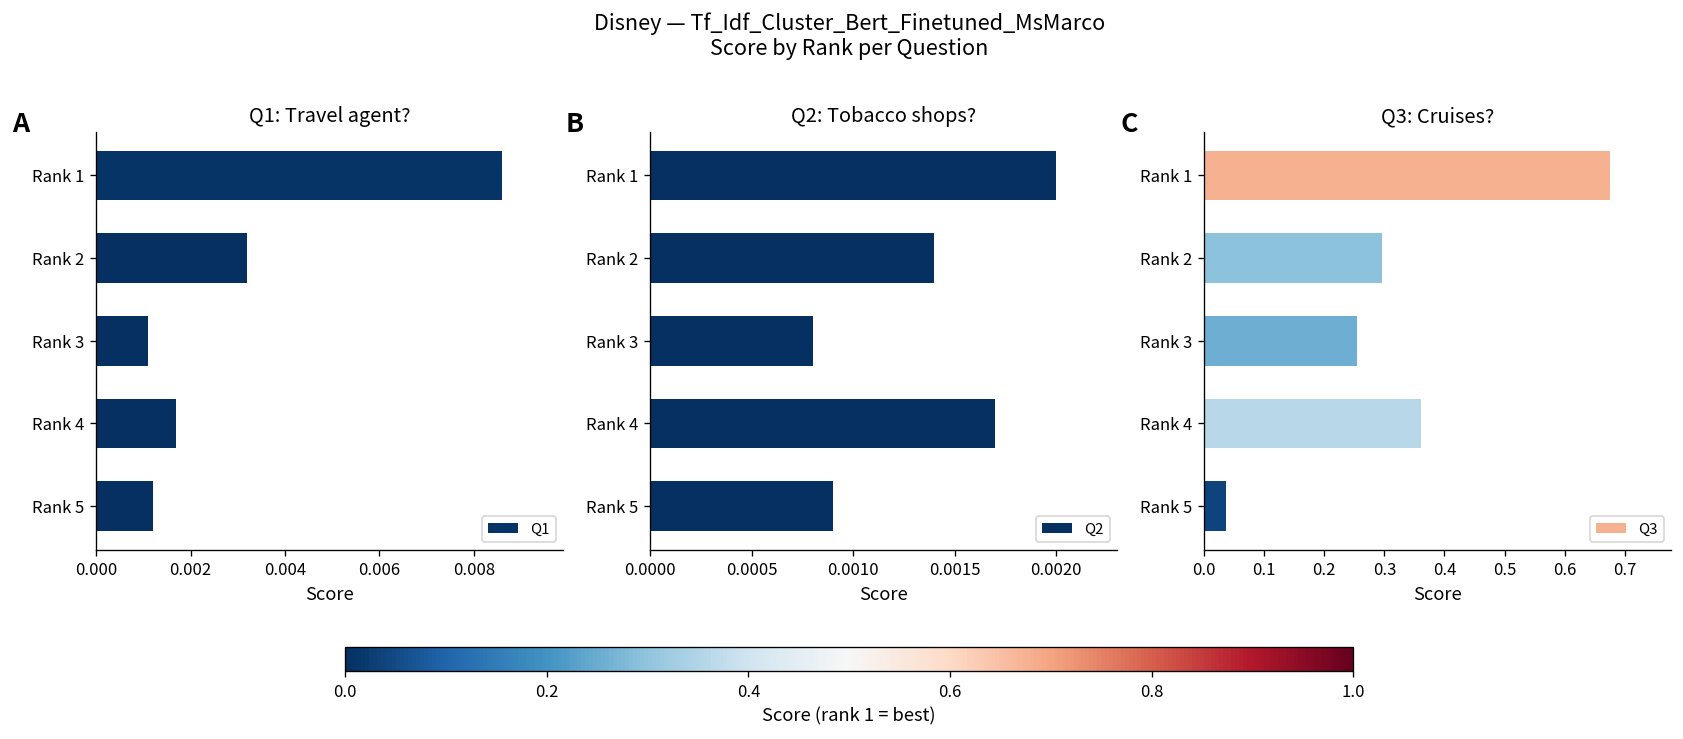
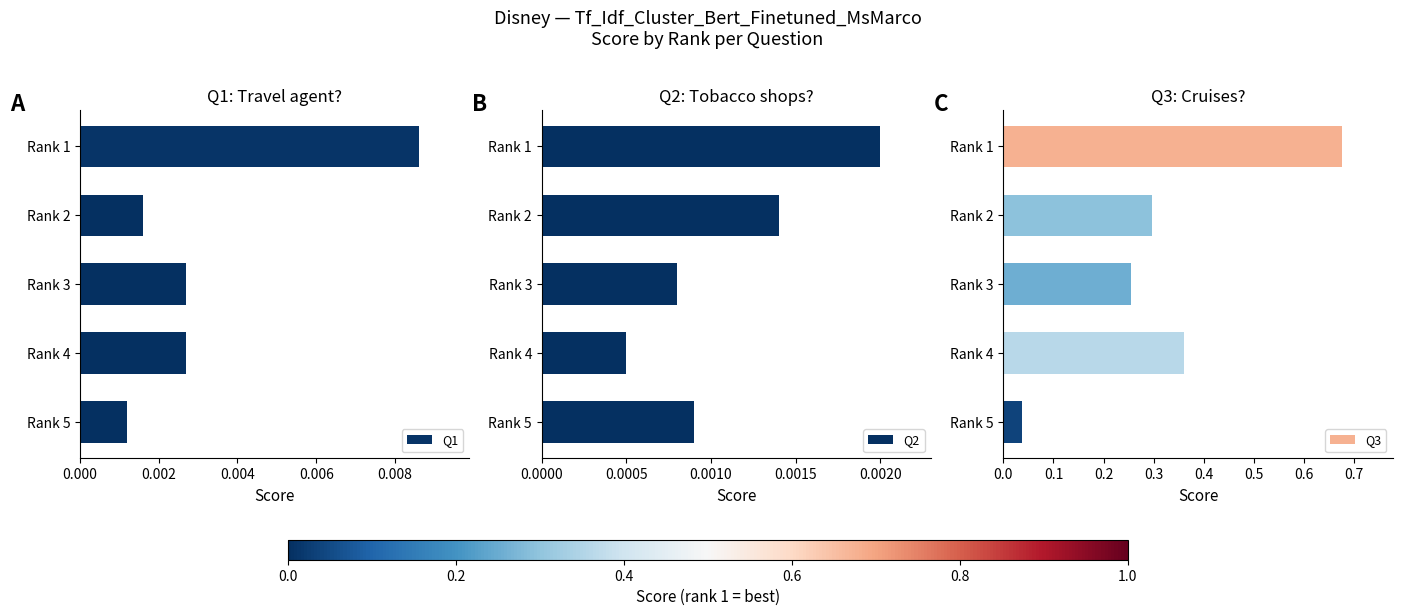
  {
    "Q1: Travel agent?": {
      "Rank 1": 0.0086,
-     "Rank 2": 0.0032,
-     "Rank 3": 0.0011,
-     "Rank 4": 0.0017,
+     "Rank 2": 0.0016,
+     "Rank 3": 0.0027,
+     "Rank 4": 0.0027,
      "Rank 5": 0.0012
    },
    "Q2: Tobacco shops?": {
      "Rank 1": 0.0020,
      "Rank 2": 0.0014,
      "Rank 3": 0.0008,
-     "Rank 4": 0.0017,
+     "Rank 4": 0.0005,
      "Rank 5": 0.0009
    },
    "Q3: Cruises?": {
      "Rank 1": 0.68,
      "Rank 2": 0.30,
      "Rank 3": 0.25,
      "Rank 4": 0.36,
      "Rank 5": 0.04
    }
  }
